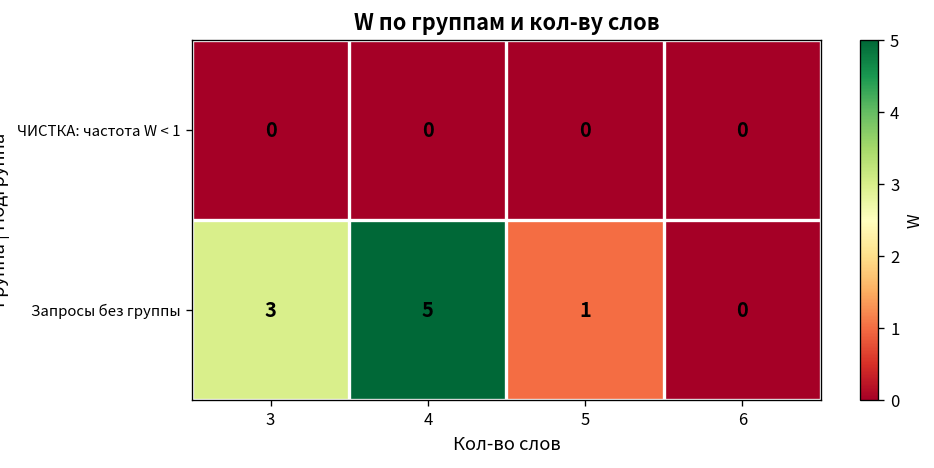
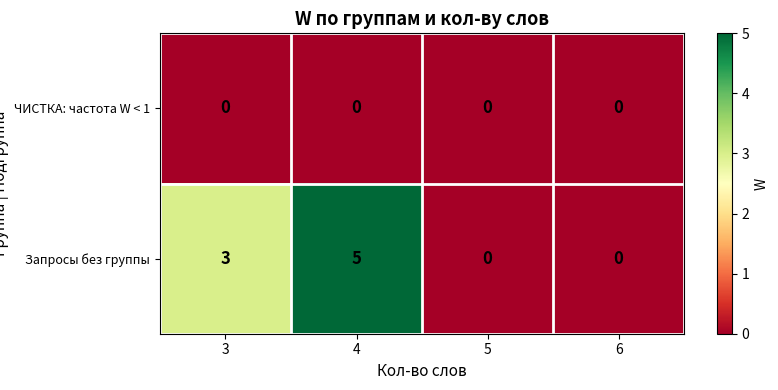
  {
    "ЧИСТКА: частота W < 1": {
      "3": 0,
      "4": 0,
      "5": 0,
      "6": 0
    },
    "Запросы без группы": {
      "3": 3,
      "4": 5,
-     "5": 1,
+     "5": 0,
      "6": 0
    }
  }
